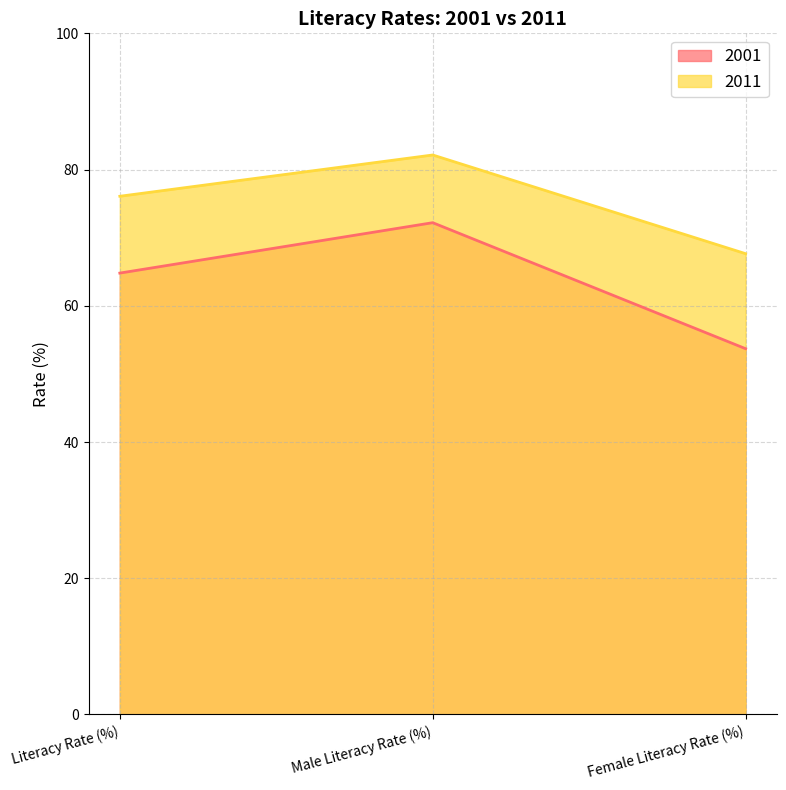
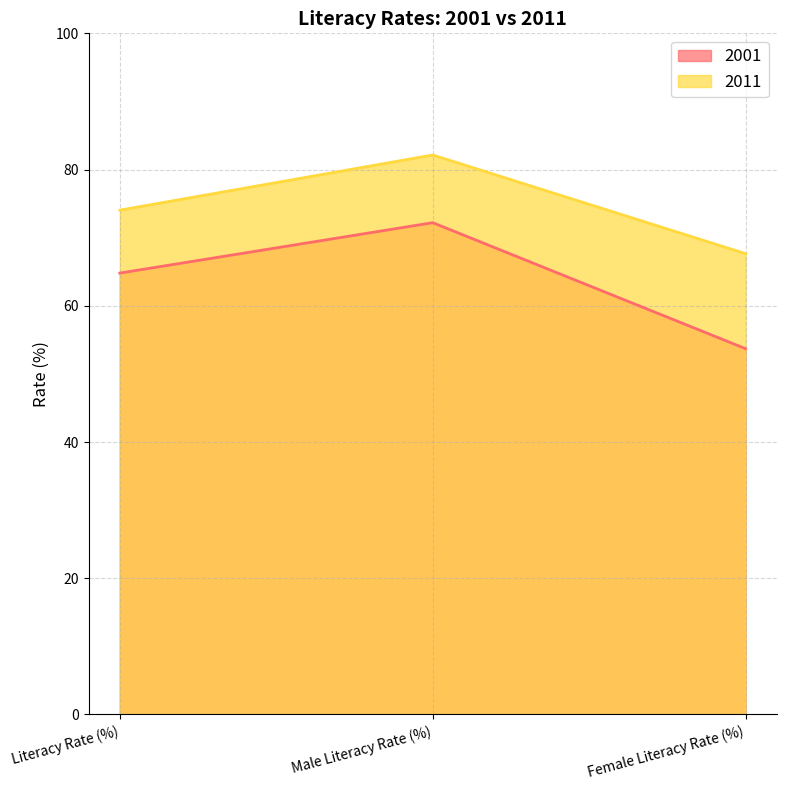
  {
    "2001": {
      "Literacy Rate (%)": 65,
      "Male Literacy Rate (%)": 72,
      "Female Literacy Rate (%)": 54
    },
    "2011": {
-     "Literacy Rate (%)": 76,
+     "Literacy Rate (%)": 74,
      "Male Literacy Rate (%)": 82,
      "Female Literacy Rate (%)": 68
    }
  }
